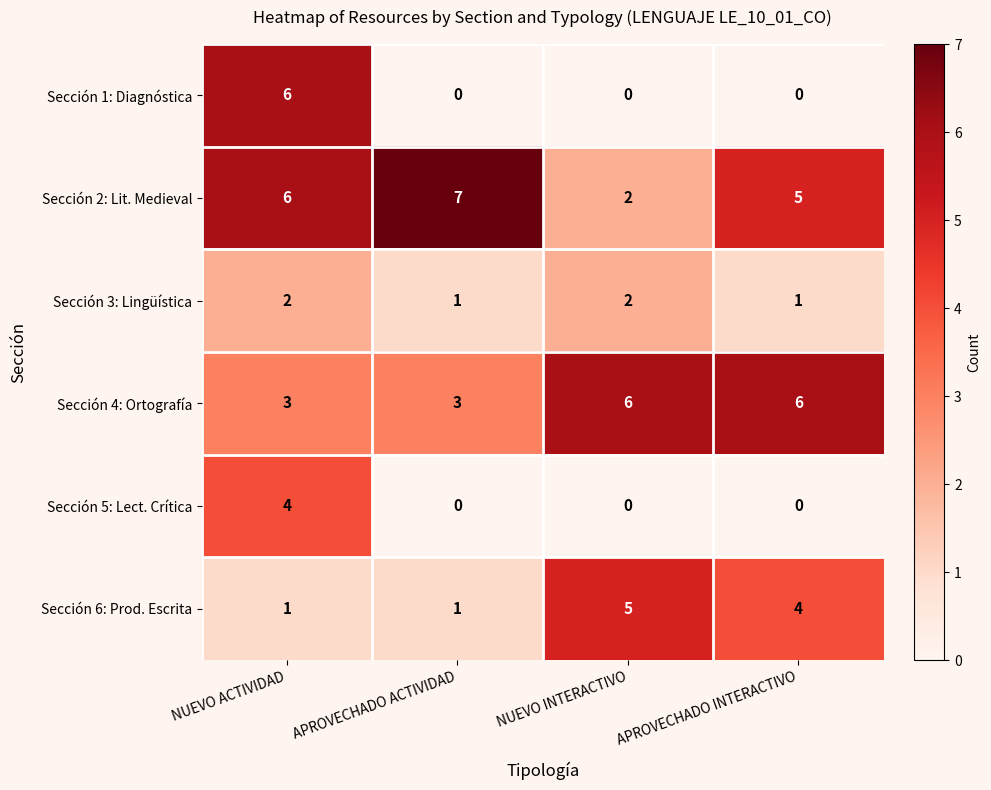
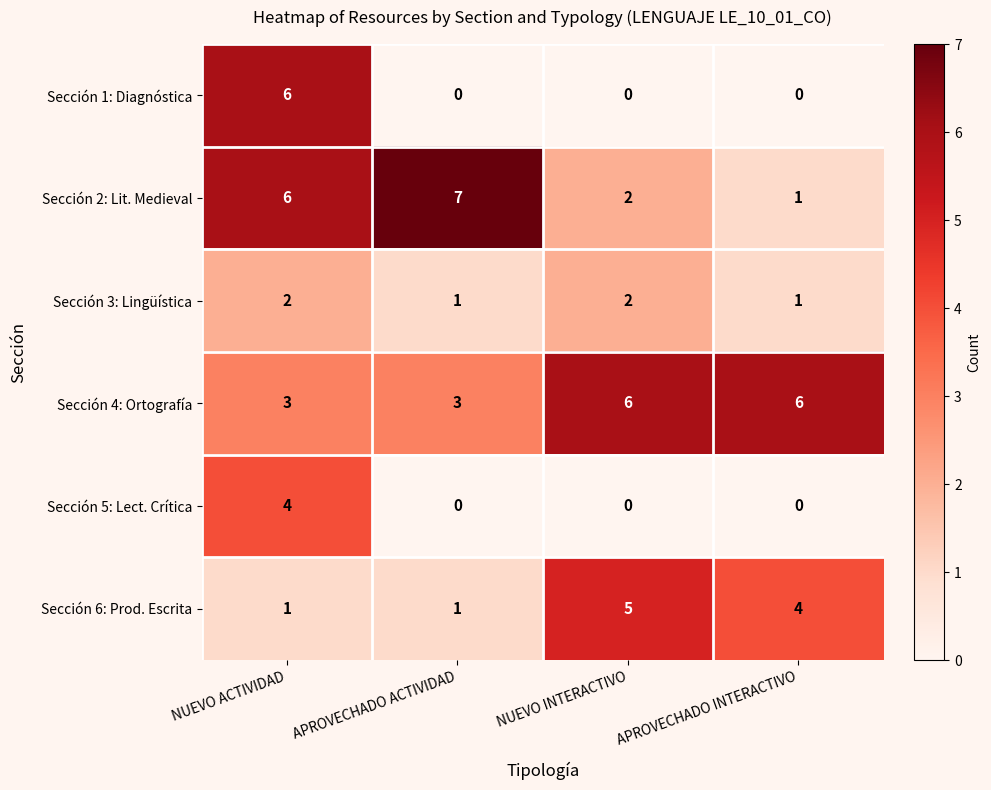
  {
    "Sección 1: Diagnóstica": {
      "NUEVO ACTIVIDAD": 6,
      "APROVECHADO ACTIVIDAD": 0,
      "NUEVO INTERACTIVO": 0,
      "APROVECHADO INTERACTIVO": 0
    },
    "Sección 2: Lit. Medieval": {
      "NUEVO ACTIVIDAD": 6,
      "APROVECHADO ACTIVIDAD": 7,
      "NUEVO INTERACTIVO": 2,
-     "APROVECHADO INTERACTIVO": 5
+     "APROVECHADO INTERACTIVO": 1
    },
    "Sección 3: Lingüística": {
      "NUEVO ACTIVIDAD": 2,
      "APROVECHADO ACTIVIDAD": 1,
      "NUEVO INTERACTIVO": 2,
      "APROVECHADO INTERACTIVO": 1
    },
    "Sección 4: Ortografía": {
      "NUEVO ACTIVIDAD": 3,
      "APROVECHADO ACTIVIDAD": 3,
      "NUEVO INTERACTIVO": 6,
      "APROVECHADO INTERACTIVO": 6
    },
    "Sección 5: Lect. Crítica": {
      "NUEVO ACTIVIDAD": 4,
      "APROVECHADO ACTIVIDAD": 0,
      "NUEVO INTERACTIVO": 0,
      "APROVECHADO INTERACTIVO": 0
    },
    "Sección 6: Prod. Escrita": {
      "NUEVO ACTIVIDAD": 1,
      "APROVECHADO ACTIVIDAD": 1,
      "NUEVO INTERACTIVO": 5,
      "APROVECHADO INTERACTIVO": 4
    }
  }
